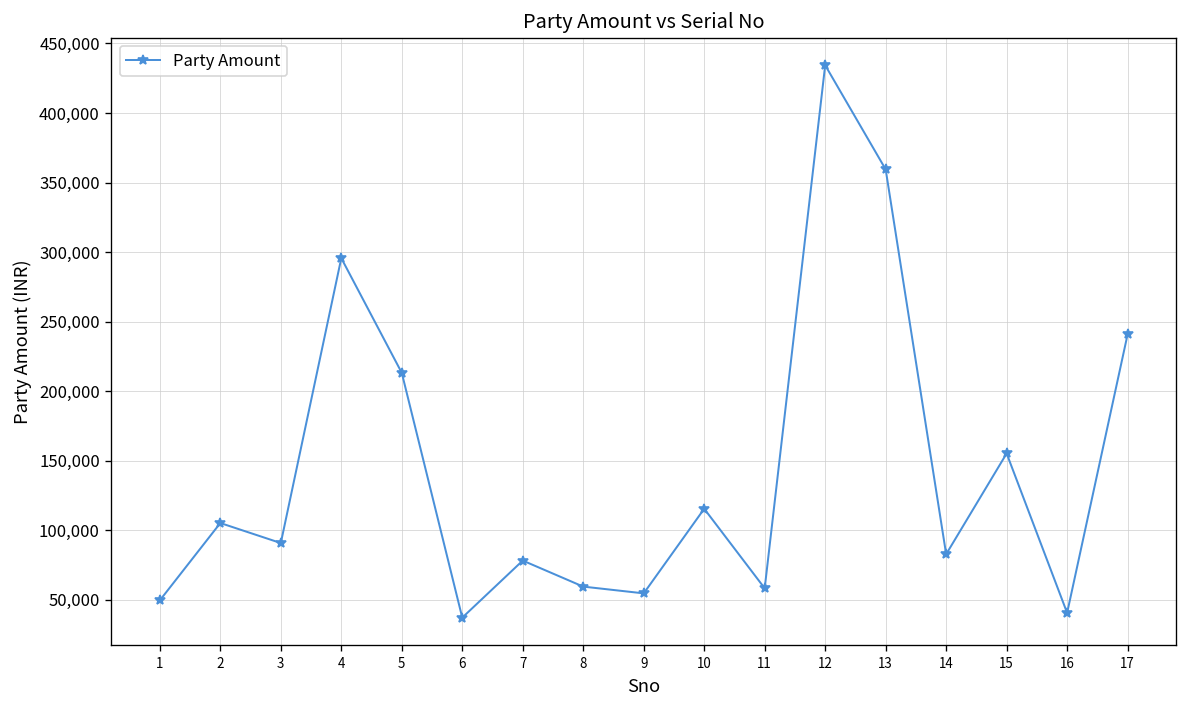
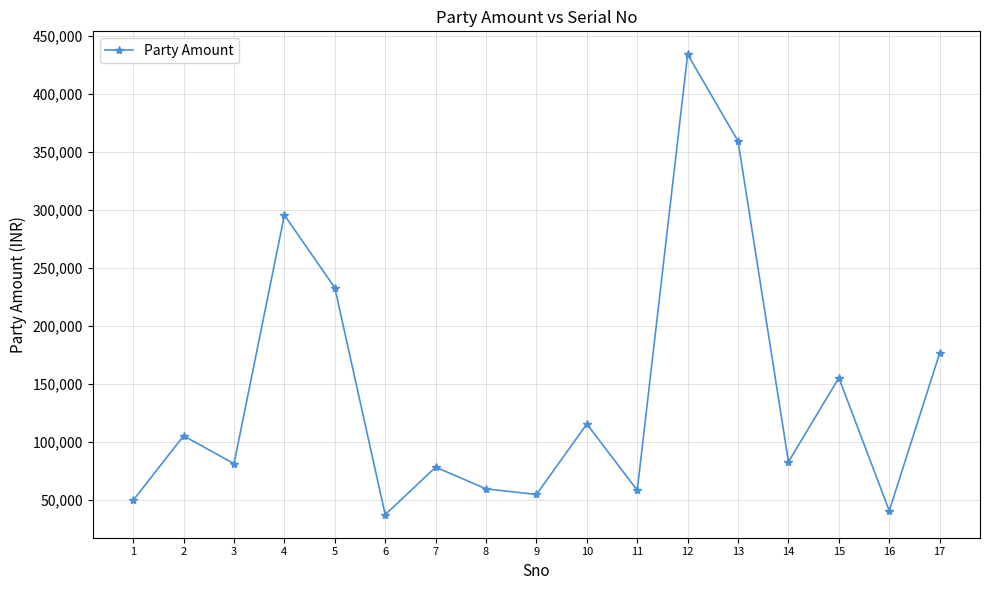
  {
    "1": "50,000",
    "2": "105,000",
-   "3": "91,000",
+   "3": "81,000",
    "4": "296,000",
-   "5": "213,000",
+   "5": "233,000",
    "6": "37,000",
    "7": "78,000",
    "8": "59,000",
    "9": "55,000",
    "10": "115,000",
    "11": "58,000",
    "12": "434,000",
    "13": "359,000",
    "14": "83,000",
    "15": "155,000",
    "16": "41,000",
-   "17": "241,000"
+   "17": "177,000"
  }
